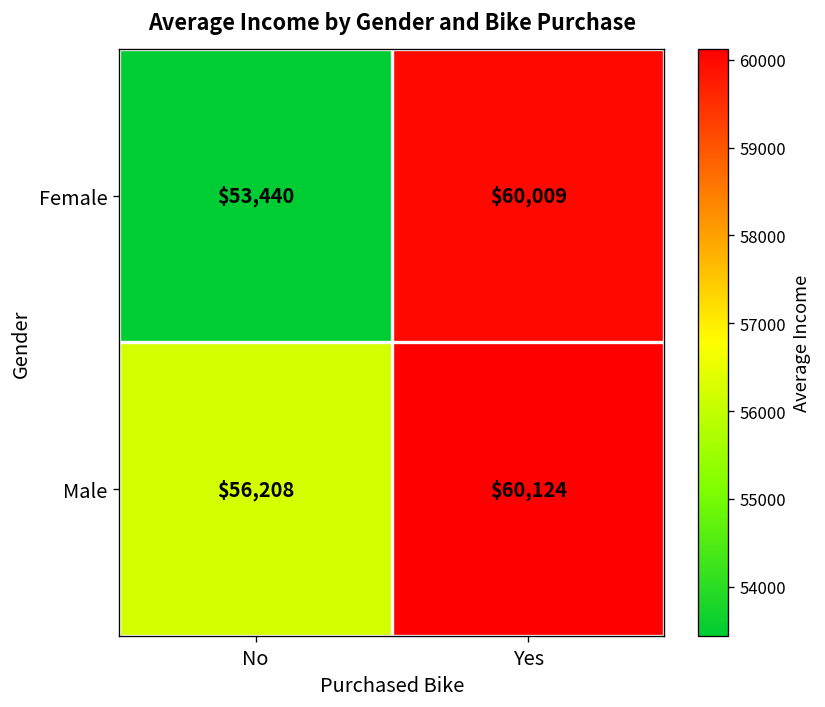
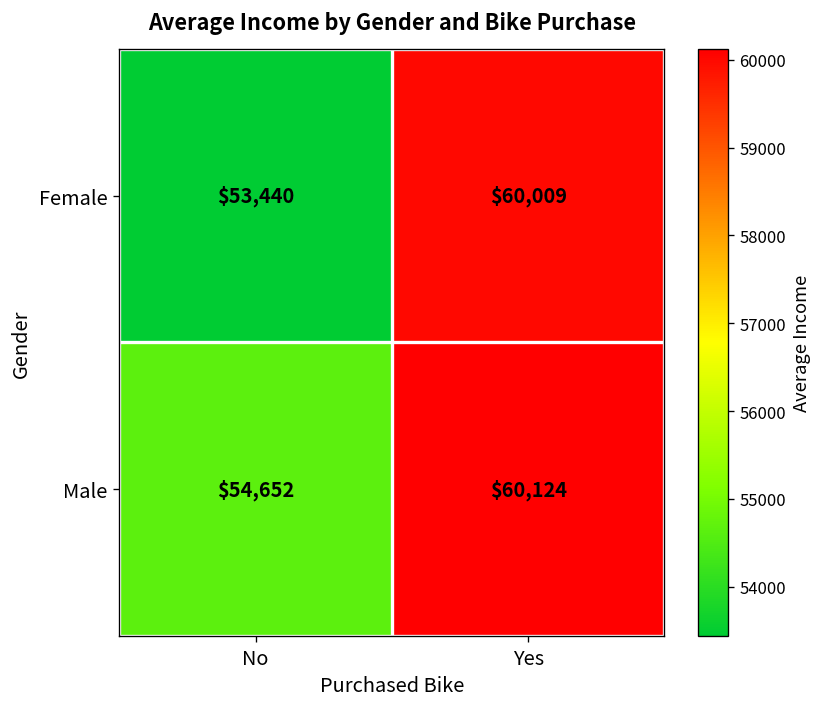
  {
    "Female": {
      "No": "$53,440",
      "Yes": "$60,009"
    },
    "Male": {
-     "No": "$56,208",
+     "No": "$54,652",
      "Yes": "$60,124"
    }
  }
